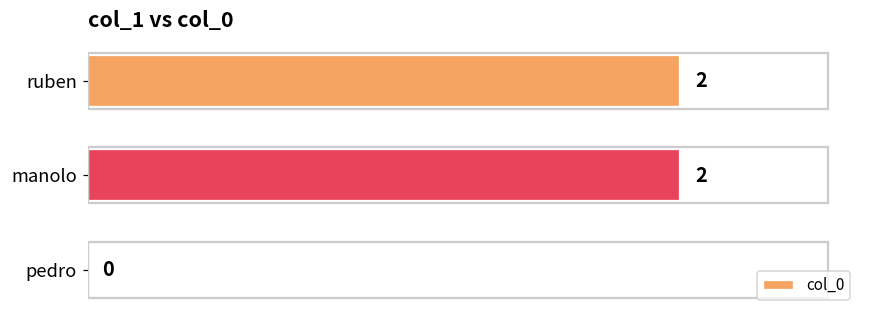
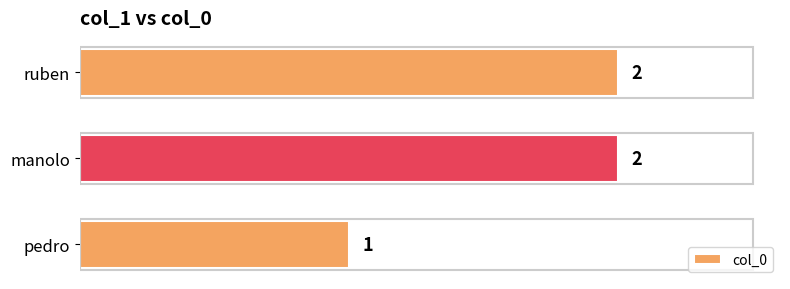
  {
    "ruben": 2,
    "manolo": 2,
-   "pedro": 0
+   "pedro": 1
  }
